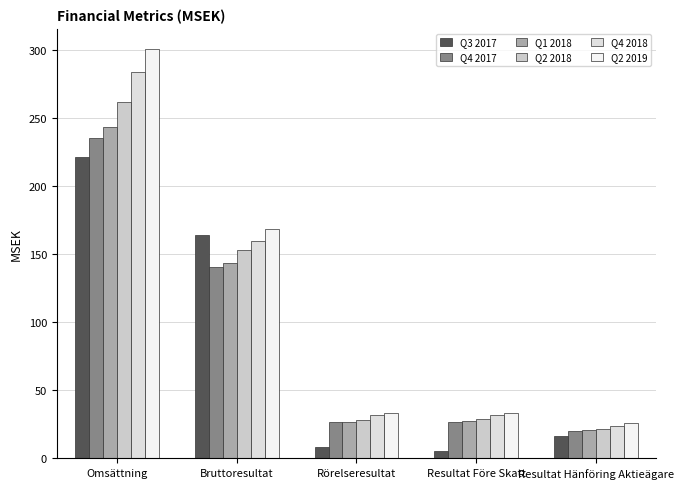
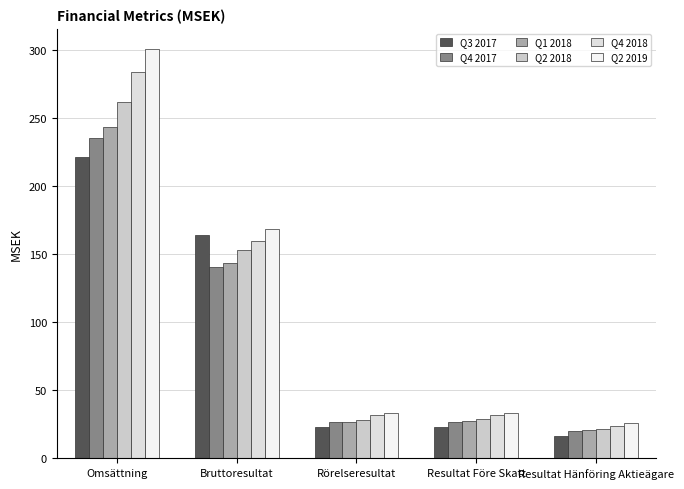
  {
    "Q3 2017": {
      "Omsättning": 222,
      "Bruttoresultat": 164,
-     "Rörelseresultat": 9,
-     "Resultat Före Skatt": 5,
+     "Rörelseresultat": 23,
+     "Resultat Före Skatt": 23,
      "Resultat Hänföring Aktieägare": 16
    }
  }
